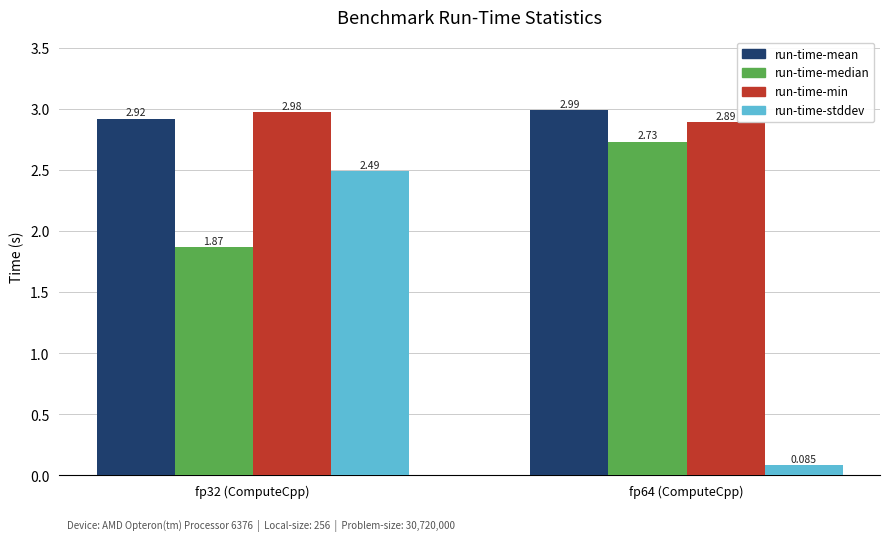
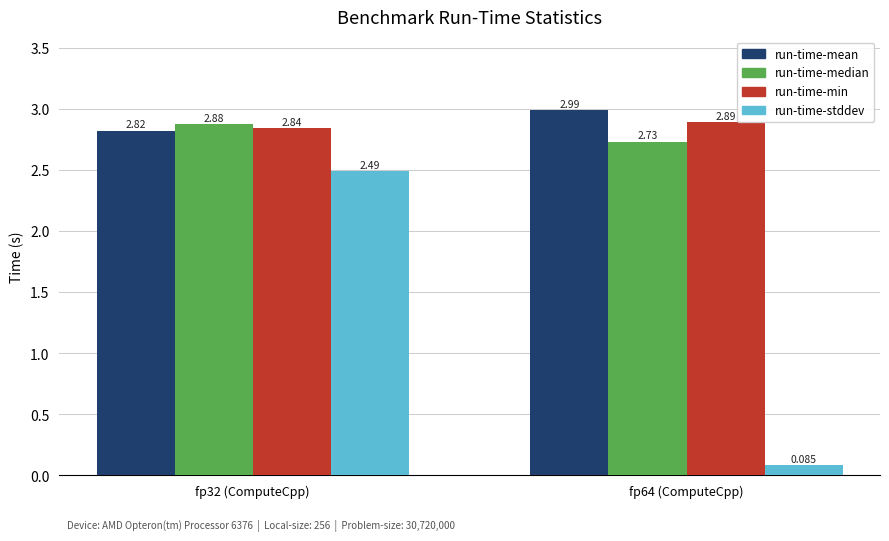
  {
    "run-time-mean": {
-     "fp32 (ComputeCpp)": 2.92,
+     "fp32 (ComputeCpp)": 2.82,
      "fp64 (ComputeCpp)": 2.99
    },
    "run-time-median": {
-     "fp32 (ComputeCpp)": 1.87,
+     "fp32 (ComputeCpp)": 2.88,
      "fp64 (ComputeCpp)": 2.73
    },
    "run-time-min": {
-     "fp32 (ComputeCpp)": 2.98,
+     "fp32 (ComputeCpp)": 2.84,
      "fp64 (ComputeCpp)": 2.89
    },
    "run-time-stddev": {
      "fp32 (ComputeCpp)": 2.49,
      "fp64 (ComputeCpp)": 0.085
    }
  }
